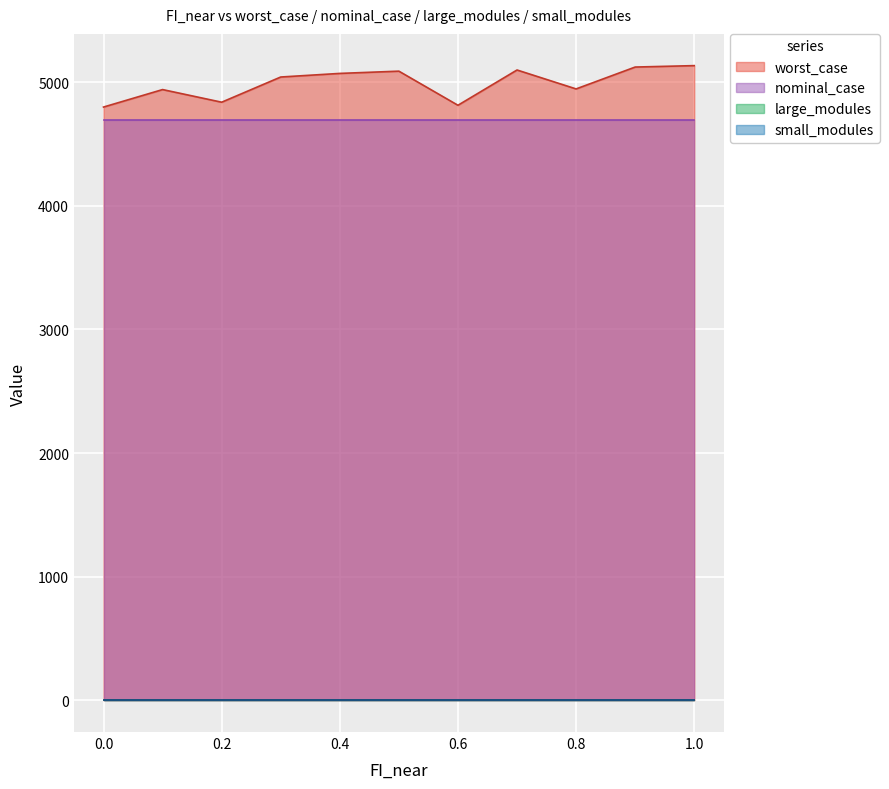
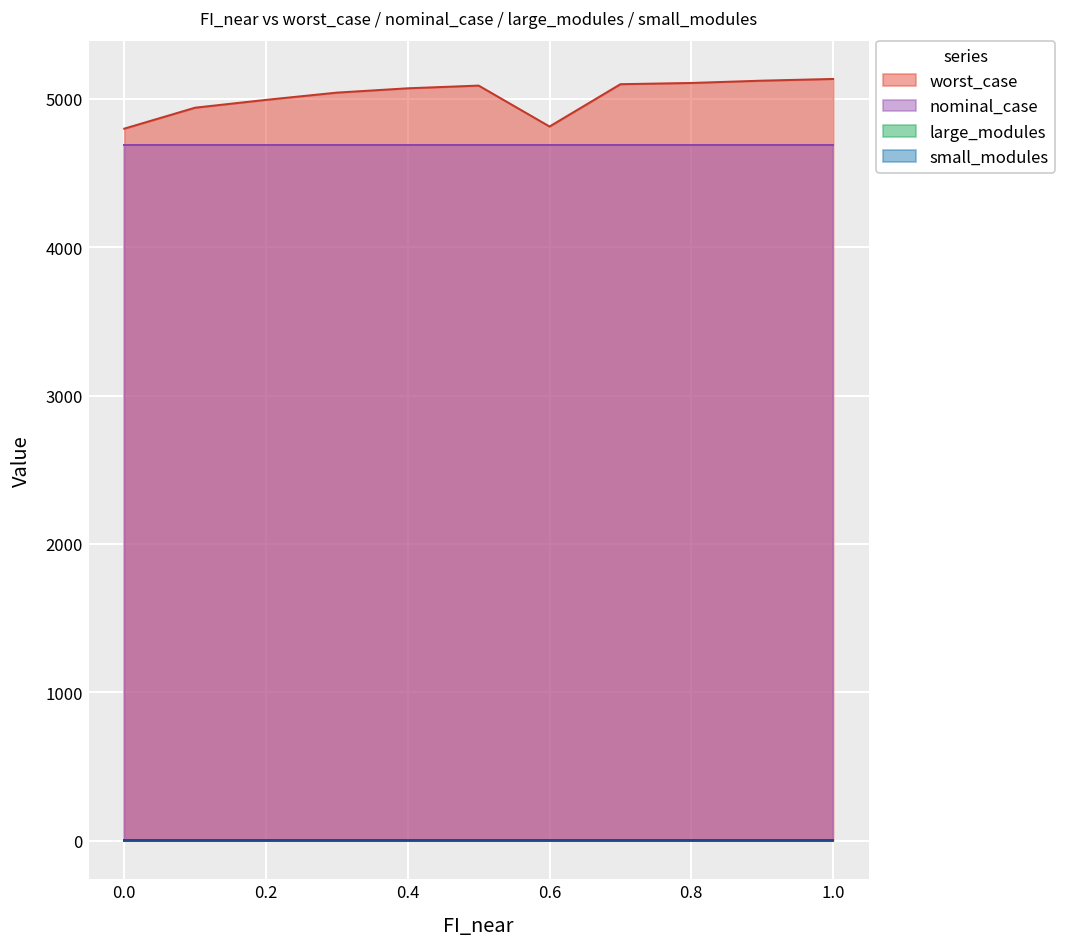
  {
    "worst_case": {
      "0.0": 4800,
-     "0.2": 4840,
+     "0.2": 4990,
      "0.4": 5070,
      "0.6": 4810,
-     "0.8": 4950,
+     "0.8": 5110,
      "1.0": 5130
    },
    "nominal_case": {
      "0.0": 4690,
      "0.2": 4690,
      "0.4": 4690,
      "0.6": 4690,
      "0.8": 4690,
      "1.0": 4690
    },
    "small_modules": {
      "0.0": 0,
      "0.2": 0,
      "0.4": 0,
      "0.6": 0,
      "0.8": 0,
      "1.0": 0
    }
  }
